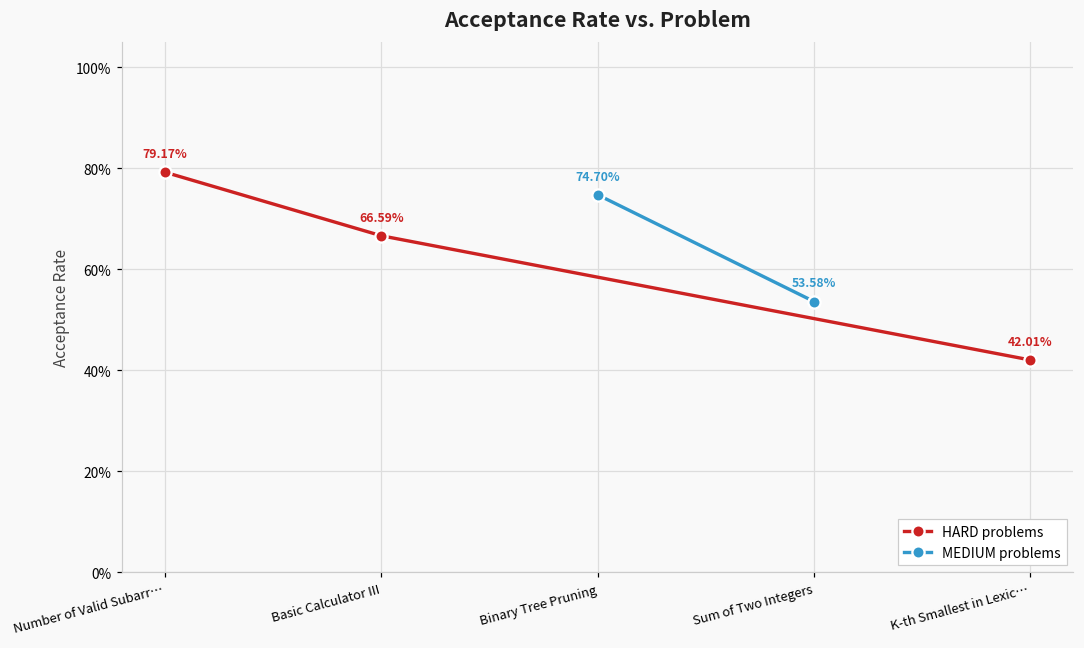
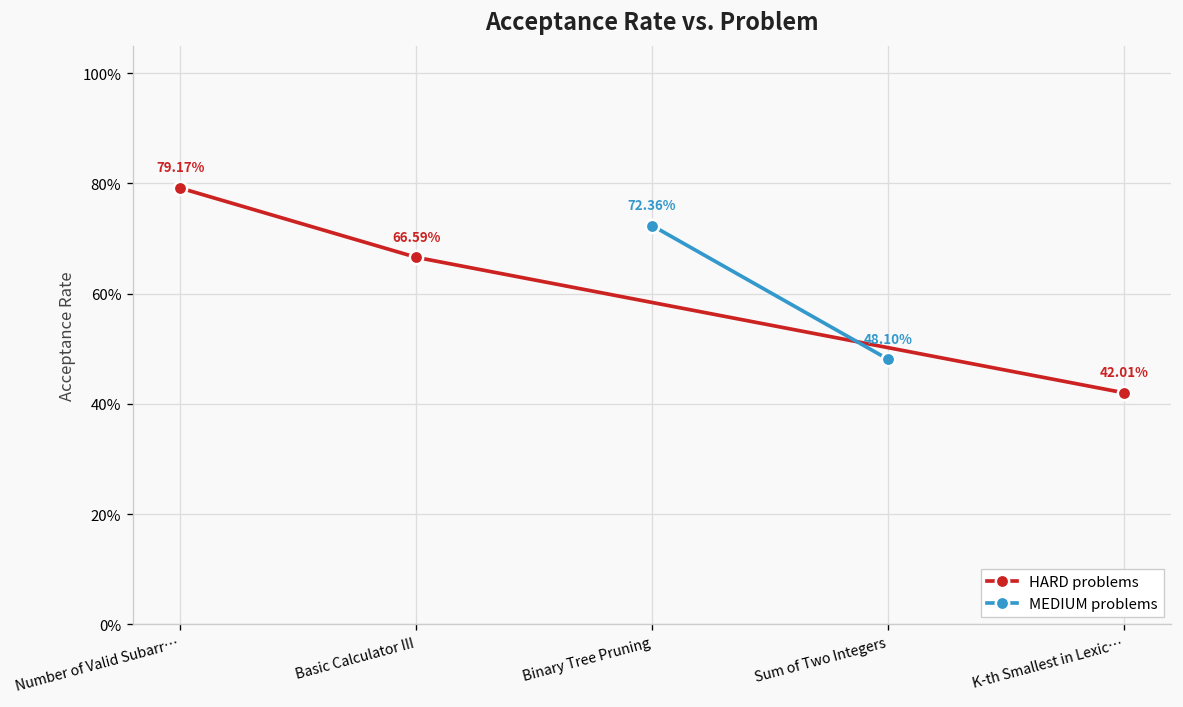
  {
    "HARD problems": {
      "Number of Valid Subarr…": "79.17%",
      "Basic Calculator III": "66.59%",
      "K-th Smallest in Lexic…": "42.01%"
    },
    "MEDIUM problems": {
-     "Binary Tree Pruning": "74.70%",
-     "Sum of Two Integers": "53.58%"
+     "Binary Tree Pruning": "72.36%",
+     "Sum of Two Integers": "48.10%"
    }
  }
